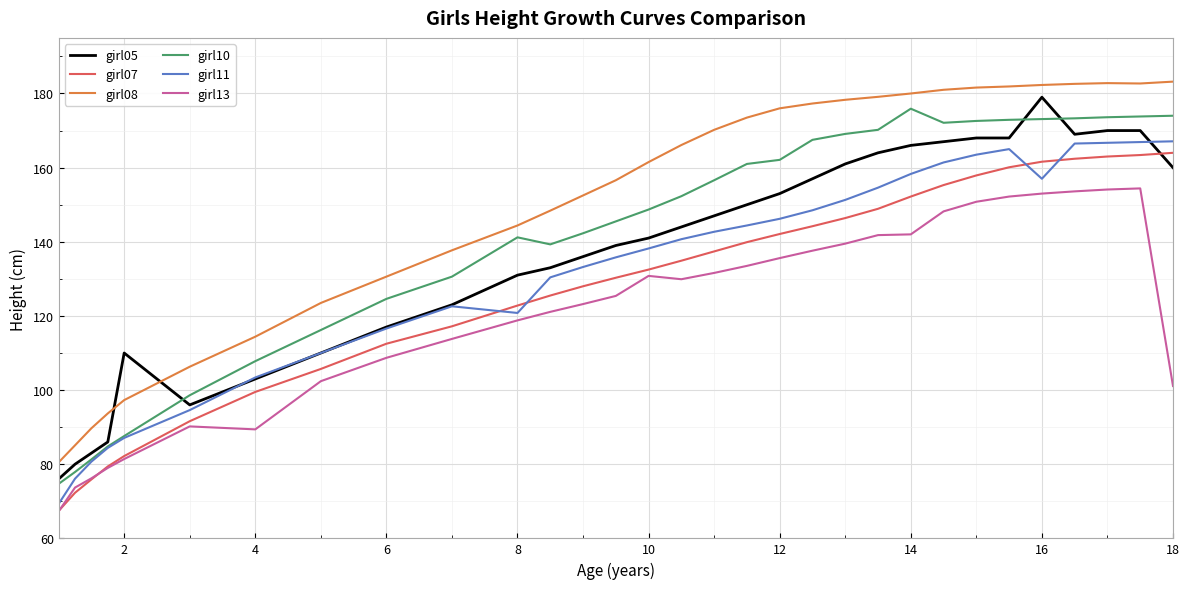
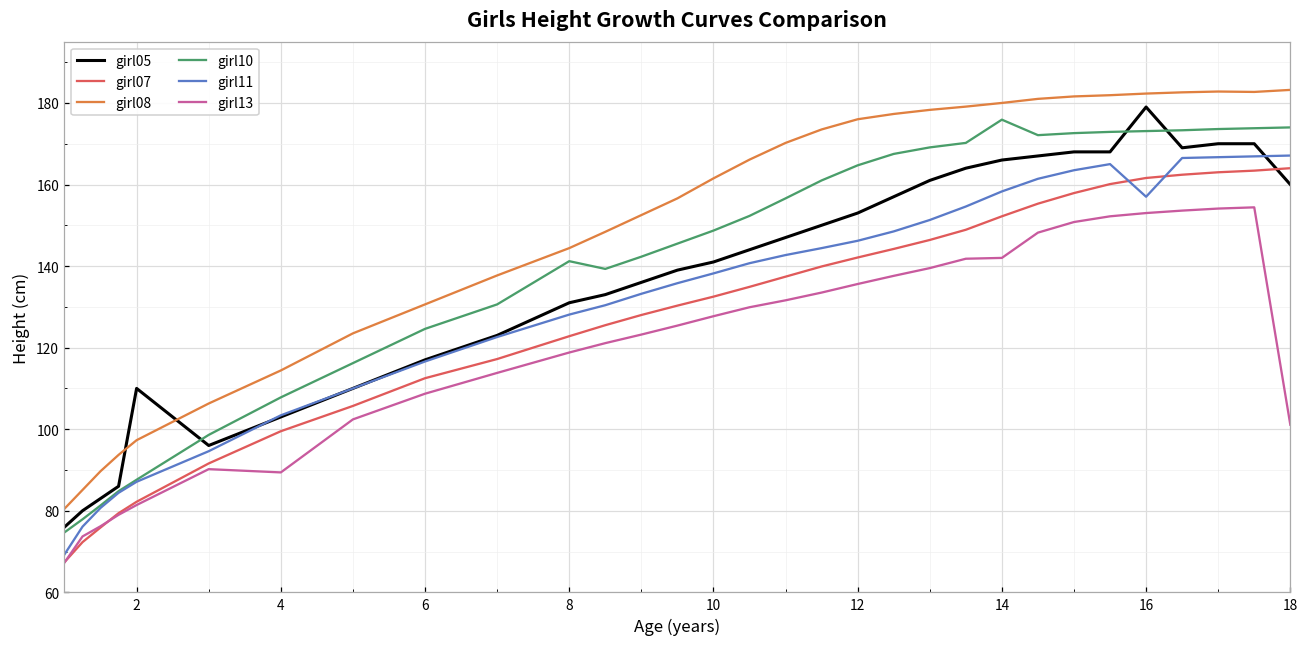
  {
    "girl05": {
      "2": 110,
      "8": 131,
      "10": 141,
      "12": 153,
      "14": 166,
      "16": 179,
      "18": 160
    },
    "girl10": {
      "4": 108,
      "6": 125,
      "8": 141,
      "10": 149,
-     "12": 162,
+     "12": 165,
      "14": 176,
      "16": 173,
      "18": 174
    },
    "girl11": {
-     "8": 121,
+     "8": 128,
      "10": 138,
      "12": 146,
      "14": 158,
      "16": 157,
      "18": 167
    },
    "girl13": {
      "2": 81,
      "4": 89,
      "6": 109,
      "8": 119,
-     "10": 131,
+     "10": 128,
      "12": 136,
      "14": 142,
      "16": 153,
      "18": 101
    }
  }
